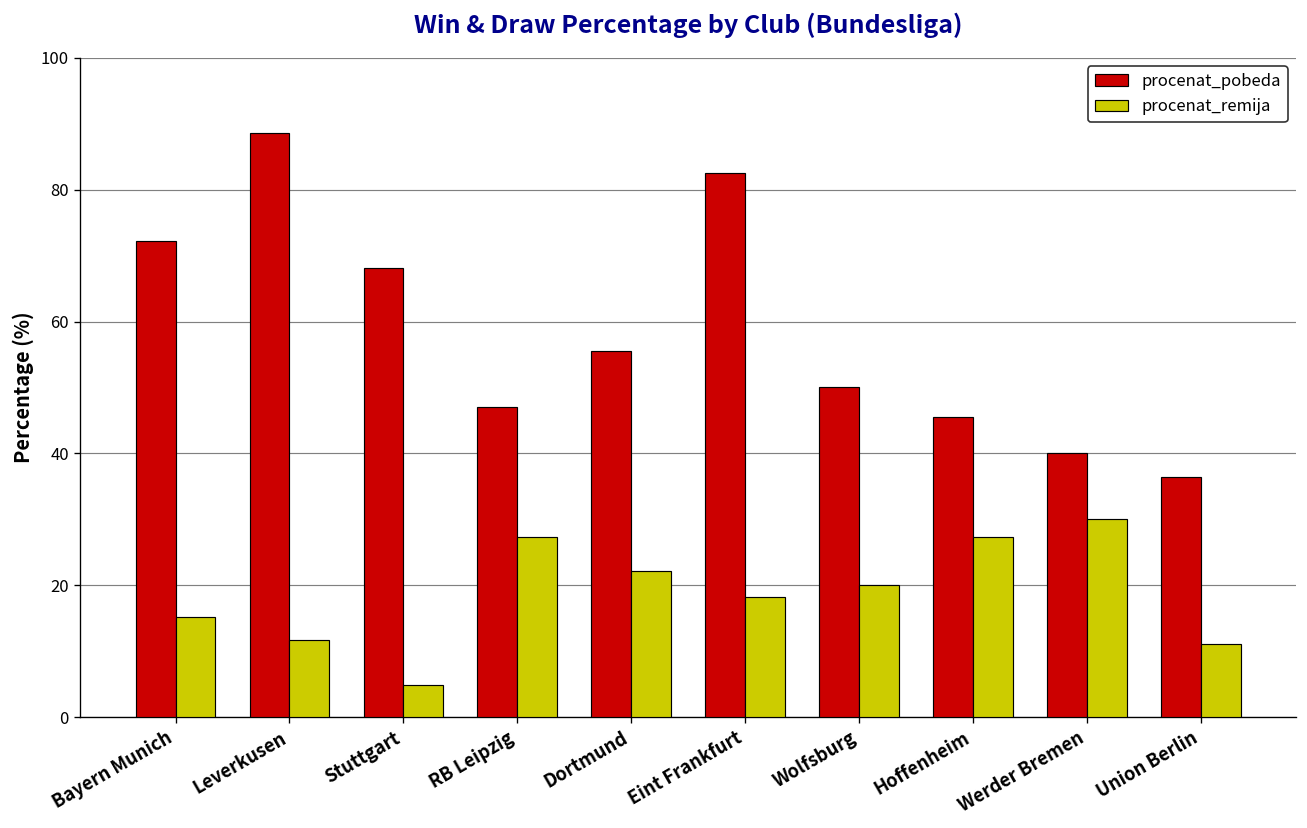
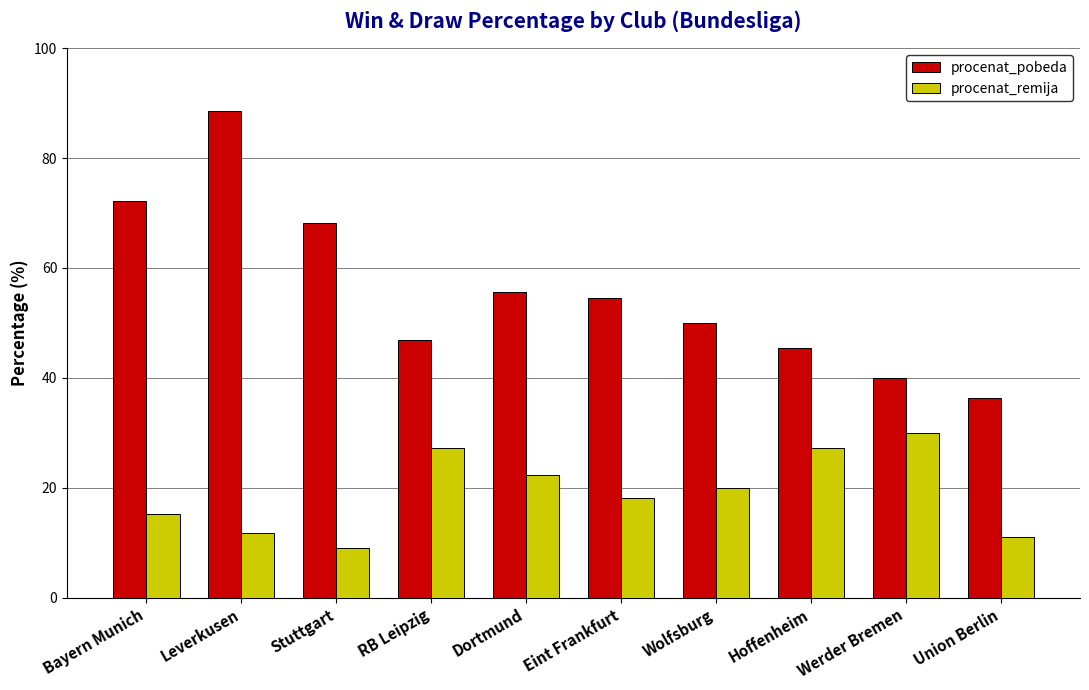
  {
    "procenat_pobeda": {
      "Bayern Munich": 72,
      "Leverkusen": 89,
      "Stuttgart": 68,
      "RB Leipzig": 47,
      "Dortmund": 56,
-     "Eint Frankfurt": 82,
+     "Eint Frankfurt": 55,
      "Wolfsburg": 50,
      "Hoffenheim": 45,
      "Werder Bremen": 40,
      "Union Berlin": 36
    },
    "procenat_remija": {
      "Bayern Munich": 15,
      "Leverkusen": 12,
-     "Stuttgart": 5,
+     "Stuttgart": 9,
      "RB Leipzig": 27,
      "Dortmund": 22,
      "Eint Frankfurt": 18,
      "Wolfsburg": 20,
      "Hoffenheim": 27,
      "Werder Bremen": 30,
      "Union Berlin": 11
    }
  }
